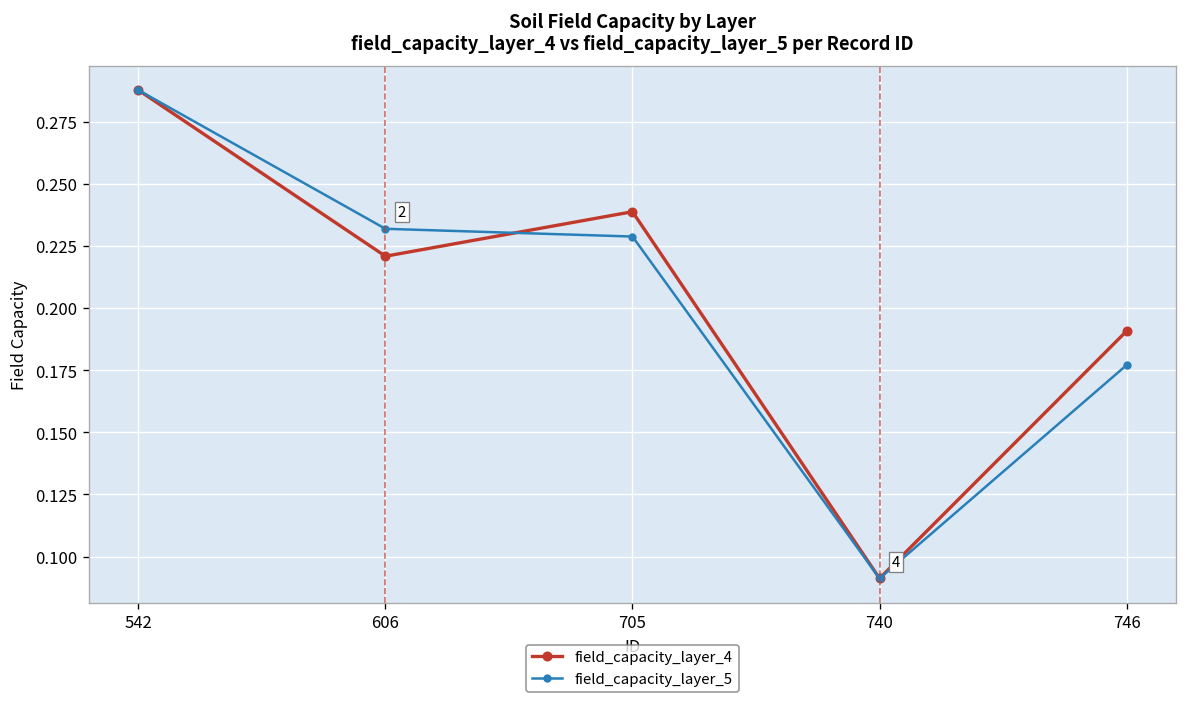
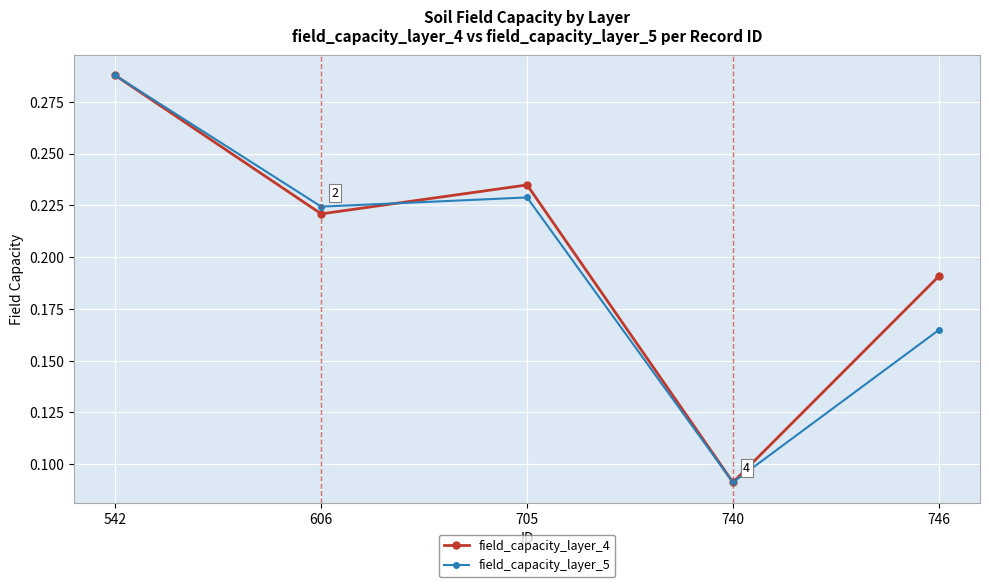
  {
    "field_capacity_layer_4": {
      "606": 0.221,
-     "705": 0.239,
+     "705": 0.235,
      "746": 0.191
    },
    "field_capacity_layer_5": {
-     "606": 0.232,
+     "606": 0.224,
      "705": 0.229,
-     "746": 0.177
+     "746": 0.165
    }
  }
